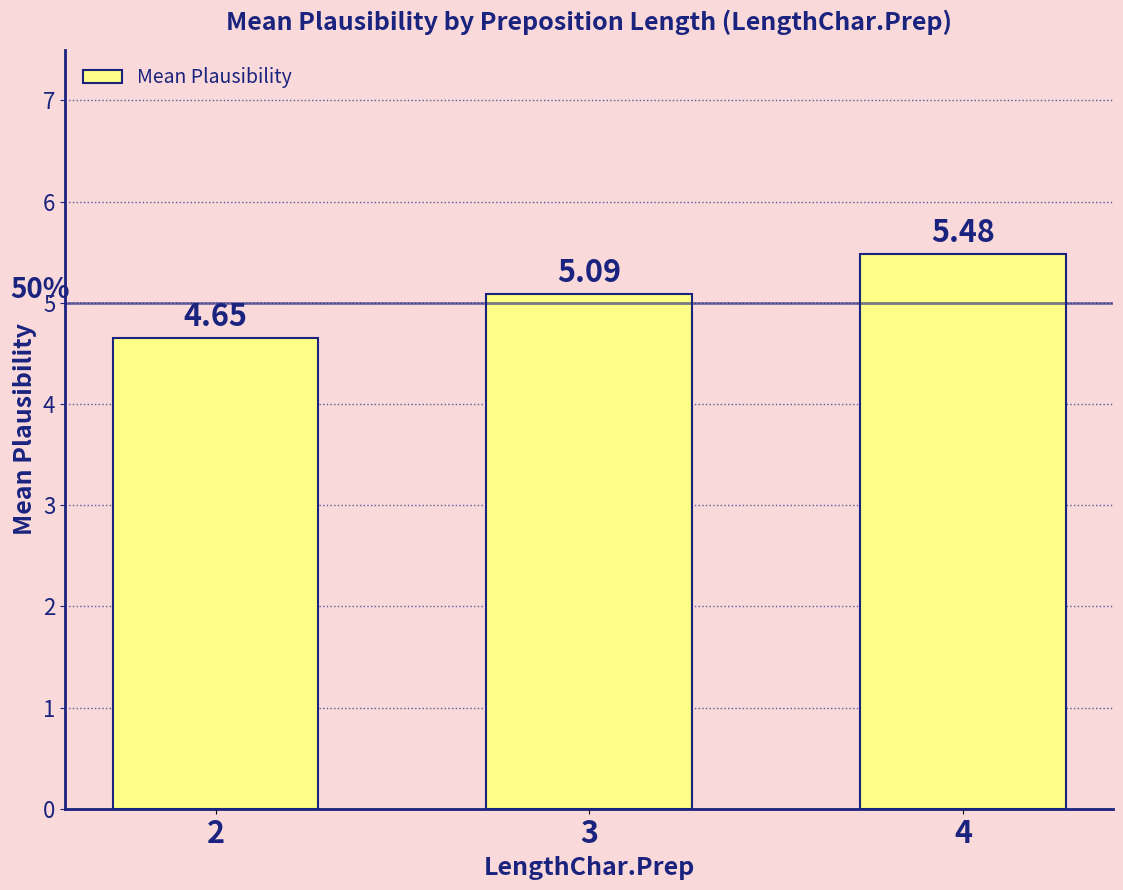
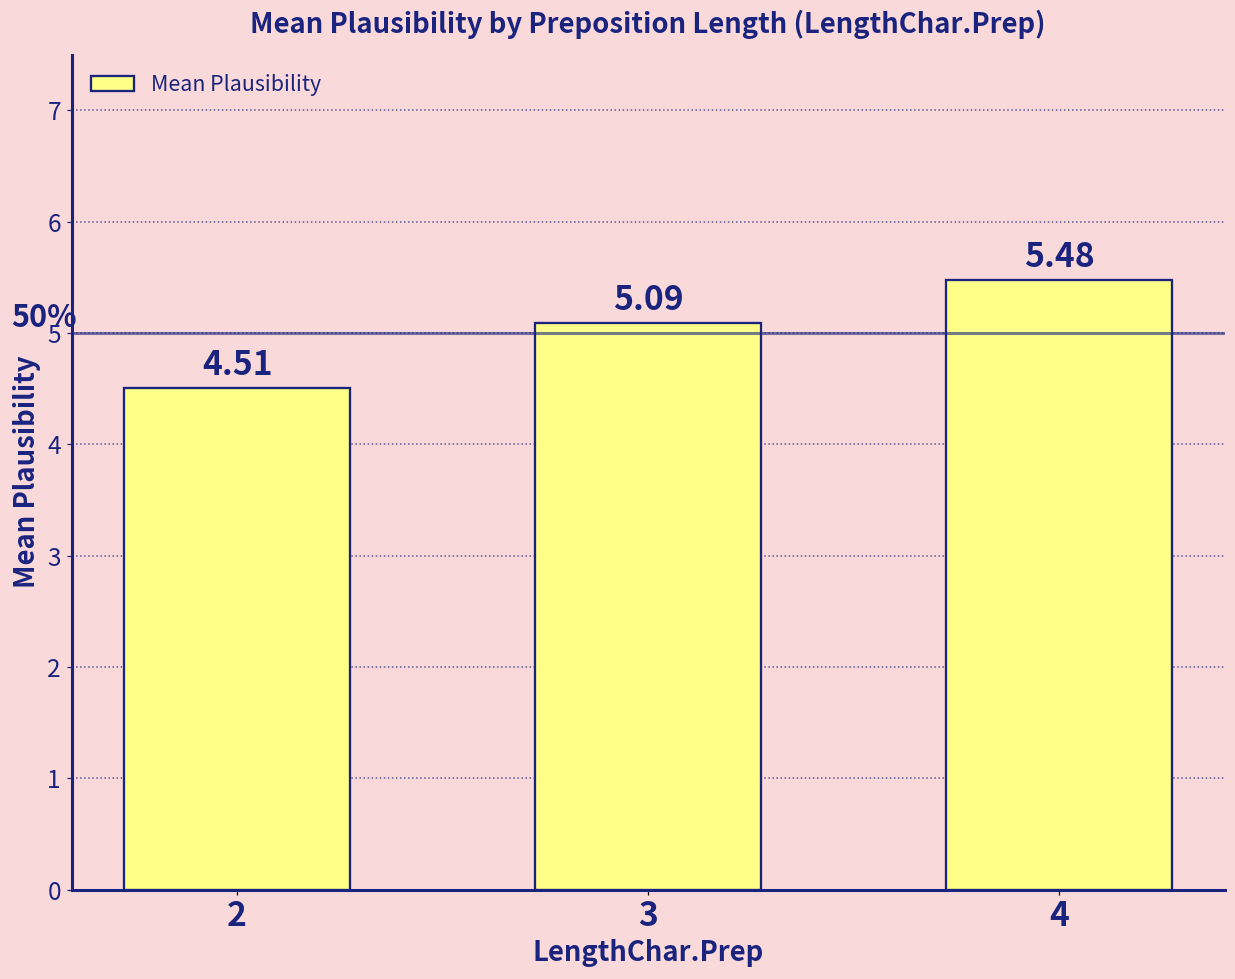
  {
-   "2": 4.65,
+   "2": 4.51,
    "3": 5.09,
    "4": 5.48
  }
